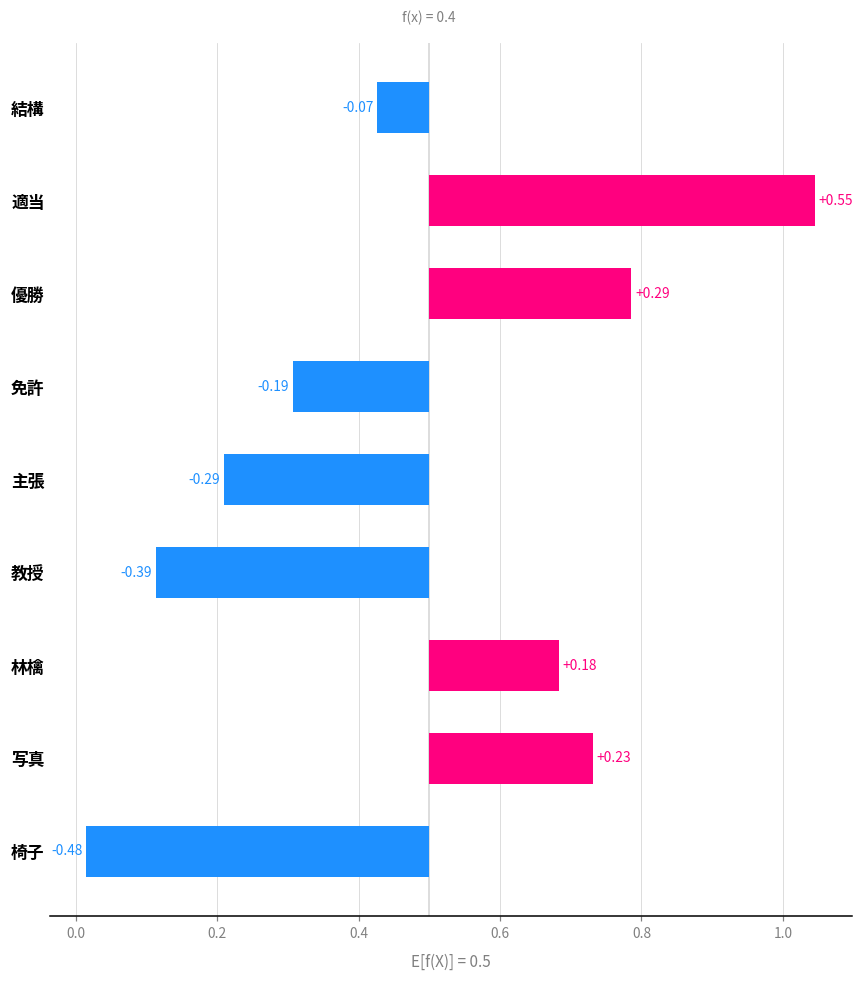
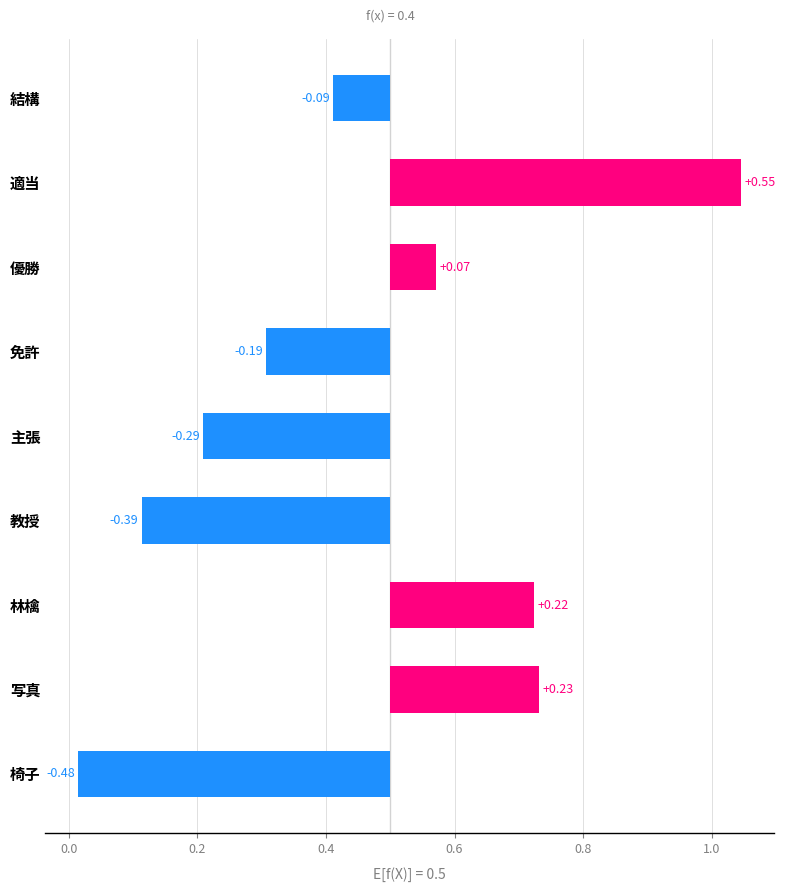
  {
-   "結構": "-0.07",
+   "結構": "-0.09",
    "適当": "+0.55",
-   "優勝": "+0.29",
+   "優勝": "+0.07",
    "免許": "-0.19",
    "主張": "-0.29",
    "教授": "-0.39",
-   "林檎": "+0.18",
+   "林檎": "+0.22",
    "写真": "+0.23",
    "椅子": "-0.48"
  }
